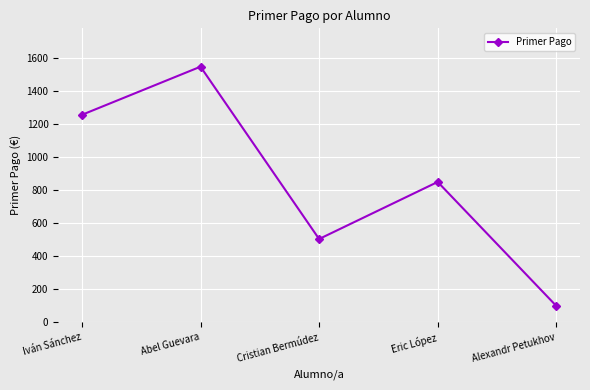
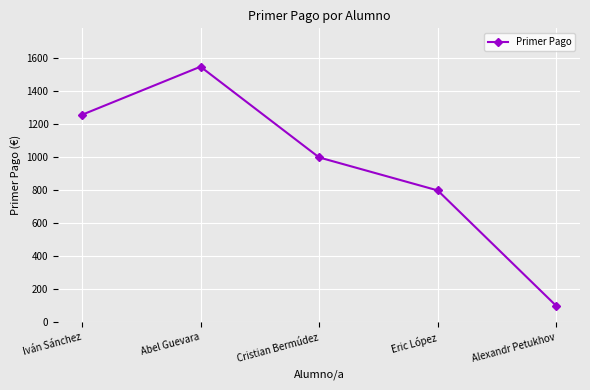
  {
    "Iván Sánchez": 1260,
    "Abel Guevara": 1550,
-   "Cristian Bermúdez": 510,
-   "Eric López": 850,
+   "Cristian Bermúdez": 1000,
+   "Eric López": 800,
    "Alexandr Petukhov": 100
  }
